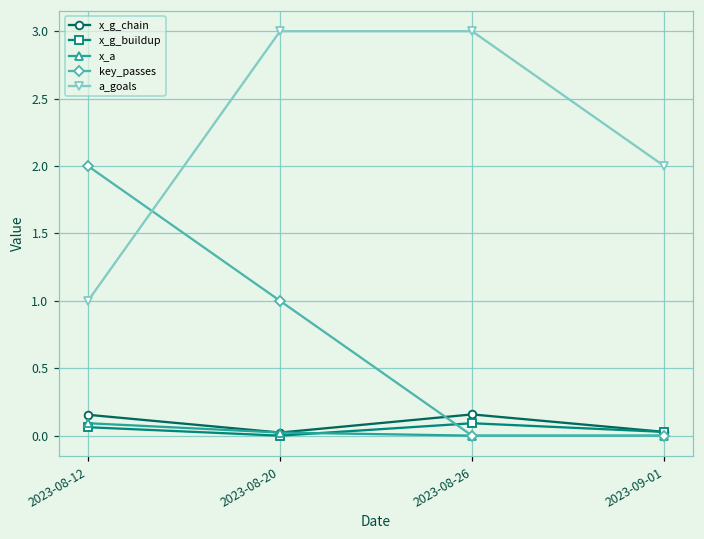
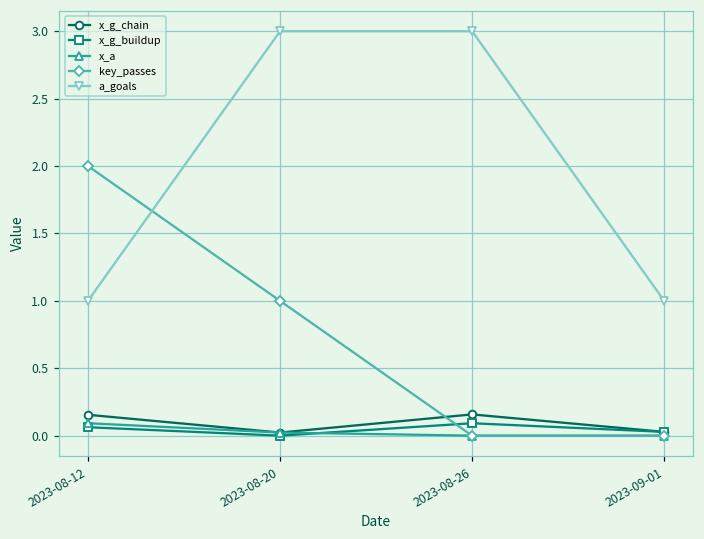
  {
    "a_goals": {
      "2023-08-12": 1,
      "2023-08-20": 3,
      "2023-08-26": 3,
-     "2023-09-01": 2
+     "2023-09-01": 1
    }
  }
